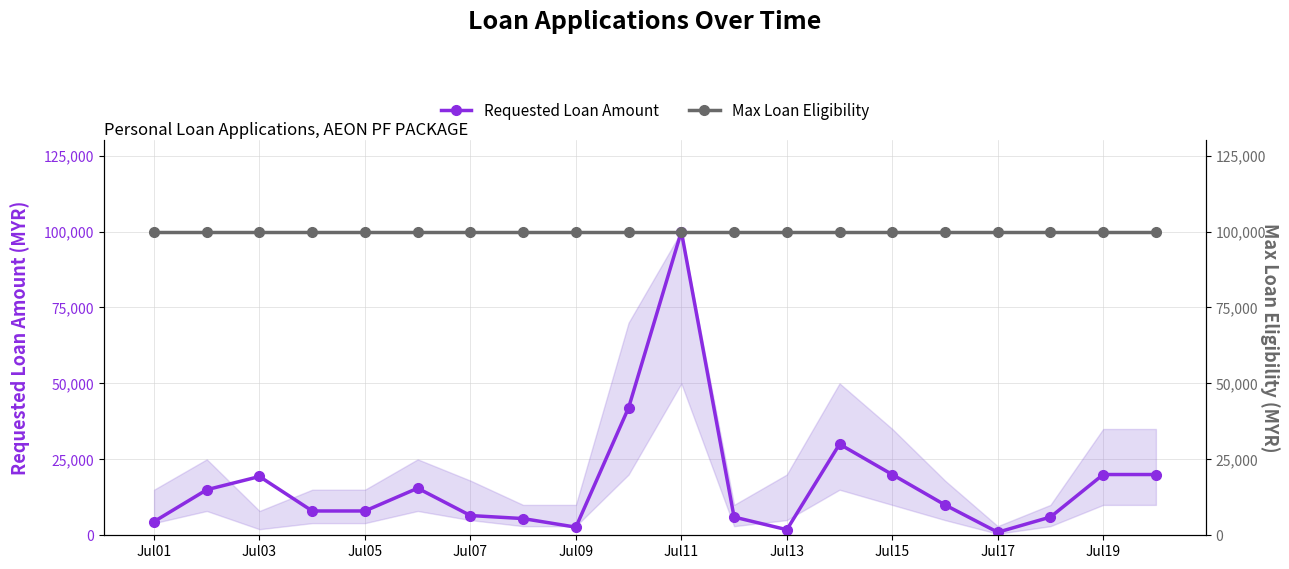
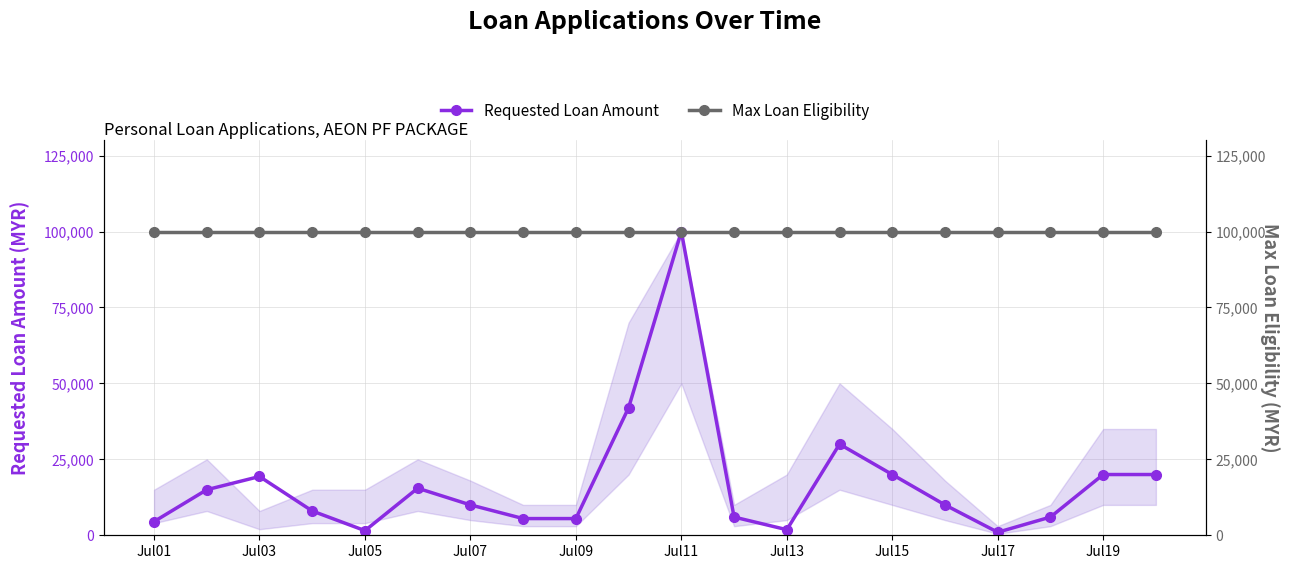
  {
    "Requested Loan Amount": {
      "Jul01": "5,000",
      "Jul03": "19,000",
-     "Jul05": "8,000",
-     "Jul07": "6,000",
-     "Jul09": "3,000",
+     "Jul05": "2,000",
+     "Jul07": "10,000",
+     "Jul09": "6,000",
      "Jul13": "2,000",
      "Jul15": "20,000",
      "Jul17": "1,000",
      "Jul19": "20,000"
    },
    "Max Loan Eligibility": {
      "Jul01": "100,000",
      "Jul03": "100,000",
      "Jul05": "100,000",
      "Jul07": "100,000",
      "Jul09": "100,000",
      "Jul11": "100,000",
      "Jul13": "100,000",
      "Jul15": "100,000",
      "Jul17": "100,000",
      "Jul19": "100,000"
    }
  }
